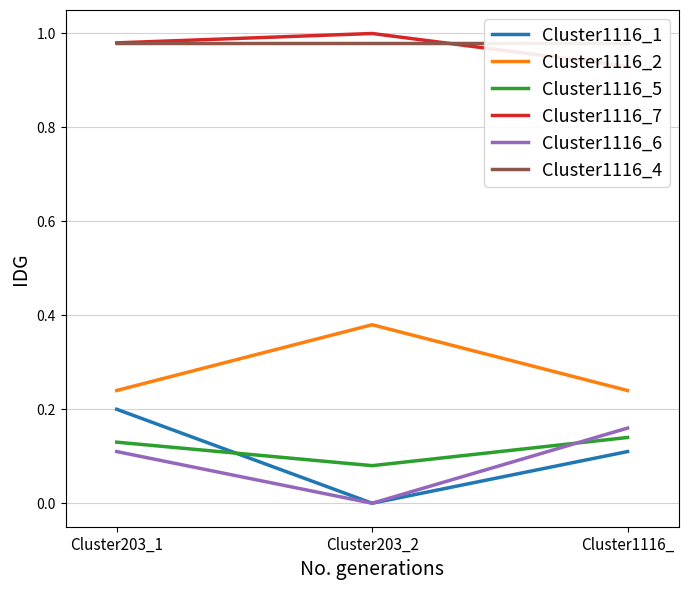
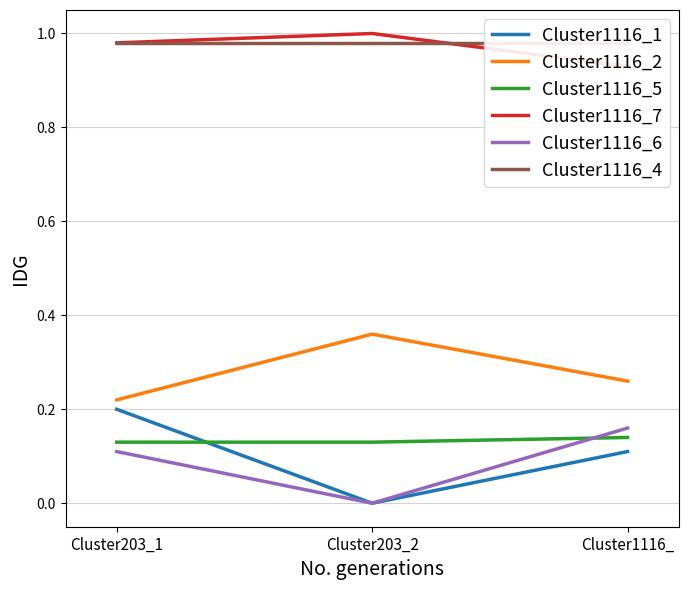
  {
    "Cluster1116_1": {
      "Cluster203_1": 0.20,
      "Cluster1116_": 0.11
    },
    "Cluster1116_2": {
-     "Cluster203_1": 0.24,
-     "Cluster203_2": 0.38,
-     "Cluster1116_": 0.24
+     "Cluster203_1": 0.22,
+     "Cluster203_2": 0.36,
+     "Cluster1116_": 0.26
    },
    "Cluster1116_5": {
      "Cluster203_1": 0.13,
-     "Cluster203_2": 0.08,
+     "Cluster203_2": 0.13,
      "Cluster1116_": 0.14
    },
    "Cluster1116_7": {
      "Cluster203_2": 1.00
    },
    "Cluster1116_6": {
      "Cluster203_1": 0.11,
      "Cluster1116_": 0.16
    },
    "Cluster1116_4": {
      "Cluster203_2": 0.98
    }
  }
